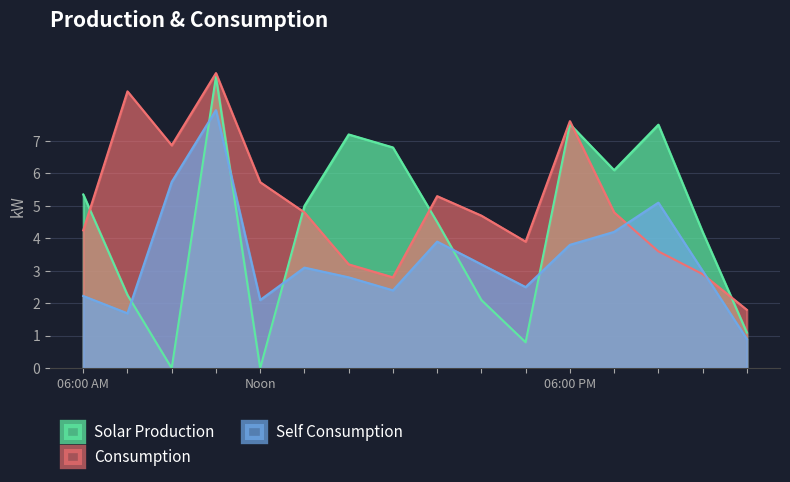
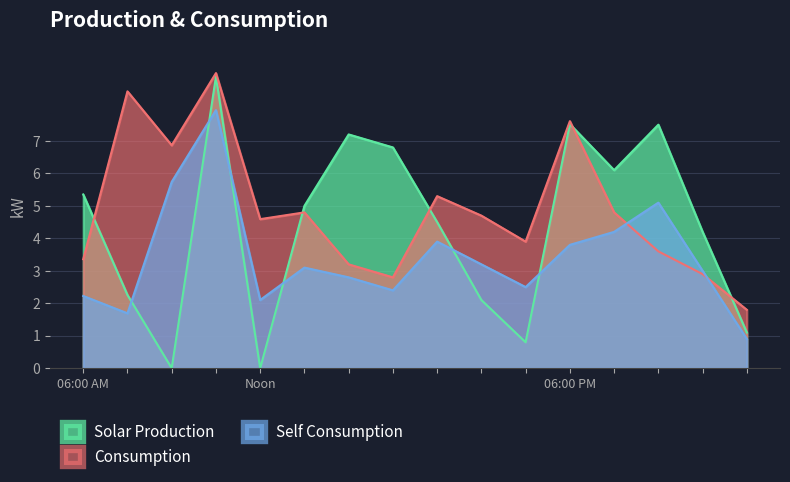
  {
    "Solar Production": {
      "06:00 AM": 5.4,
      "Noon": 0.0,
      "06:00 PM": 7.5
    },
    "Consumption": {
-     "06:00 AM": 4.2,
-     "Noon": 5.7,
+     "06:00 AM": 3.4,
+     "Noon": 4.6,
      "06:00 PM": 7.6
    },
    "Self Consumption": {
      "06:00 AM": 2.2,
      "Noon": 2.1,
      "06:00 PM": 3.8
    }
  }
